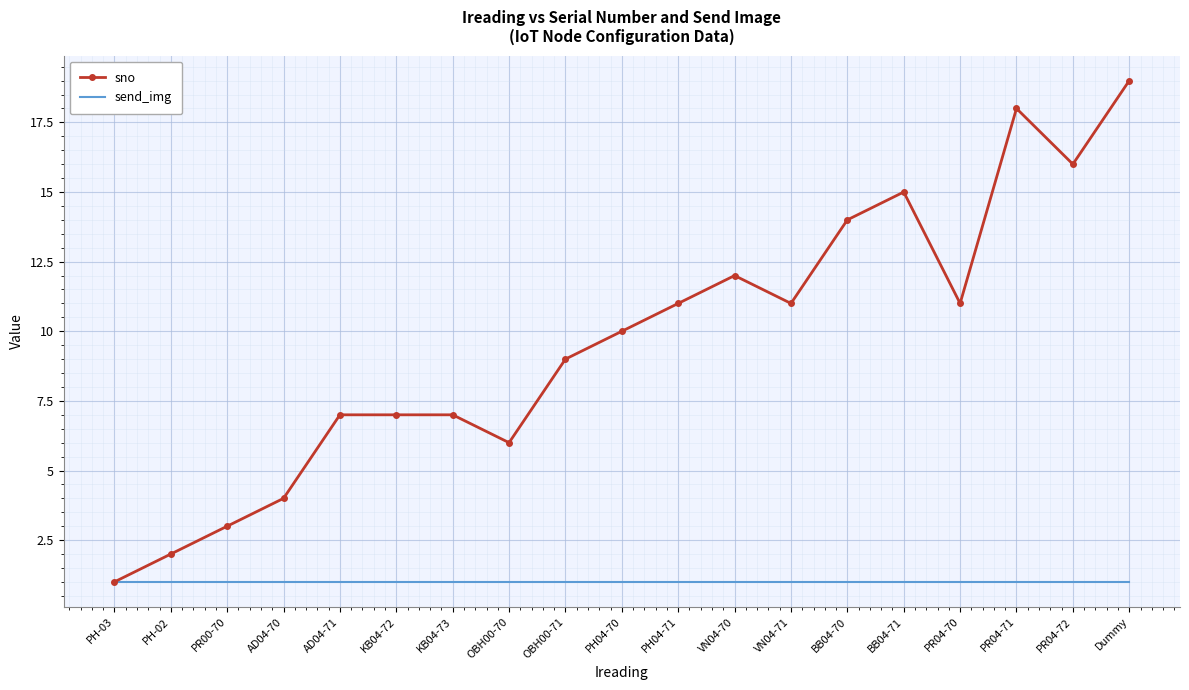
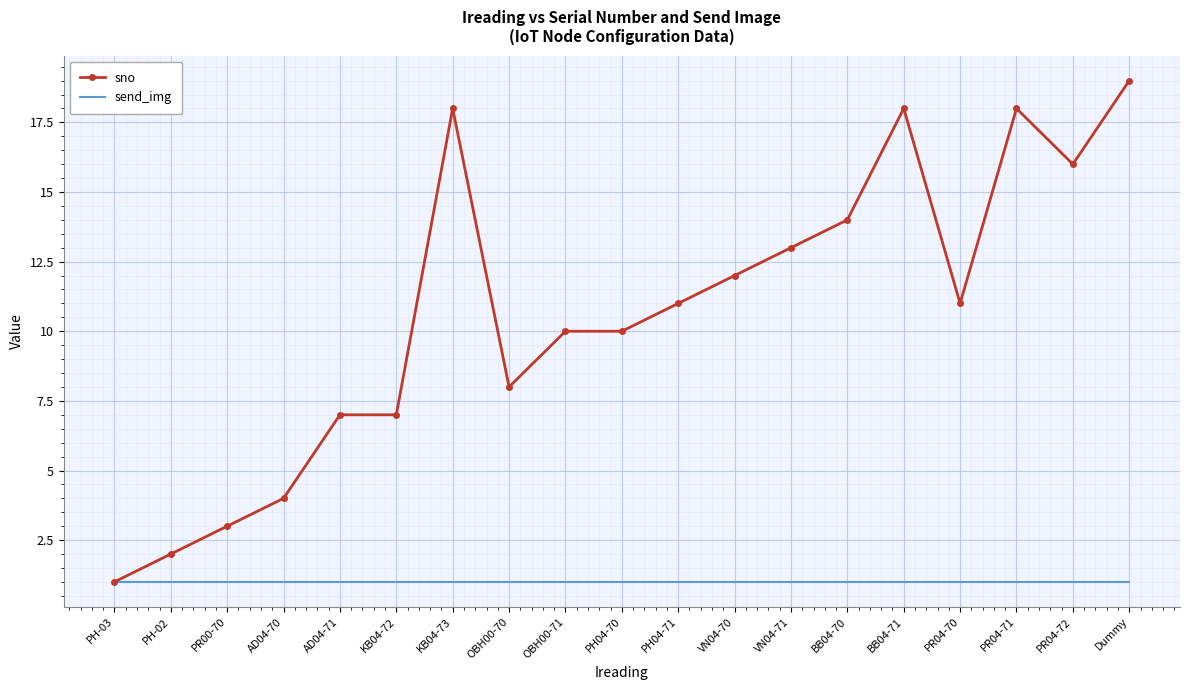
  {
    "sno": {
      "PH-02": 2,
      "PR00-70": 3,
      "AD04-70": 4,
      "AD04-71": 7,
      "KB04-72": 7,
-     "KB04-73": 7,
-     "OBH00-70": 6,
-     "OBH00-71": 9,
+     "KB04-73": 18,
+     "OBH00-70": 8,
+     "OBH00-71": 10,
      "PH04-70": 10,
      "PH04-71": 11,
      "VN04-70": 12,
-     "VN04-71": 11,
+     "VN04-71": 13,
      "BB04-70": 14,
-     "BB04-71": 15,
+     "BB04-71": 18,
      "PR04-70": 11,
      "PR04-71": 18,
      "PR04-72": 16,
      "Dummy": 19
    },
    "send_img": {
      "PH-02": 1,
      "PR00-70": 1,
      "AD04-70": 1,
      "AD04-71": 1,
      "KB04-72": 1,
      "KB04-73": 1,
      "OBH00-70": 1,
      "OBH00-71": 1,
      "PH04-70": 1,
      "PH04-71": 1,
      "VN04-70": 1,
      "VN04-71": 1,
      "BB04-70": 1,
      "BB04-71": 1,
      "PR04-70": 1,
      "PR04-71": 1,
      "PR04-72": 1,
      "Dummy": 1
    }
  }
